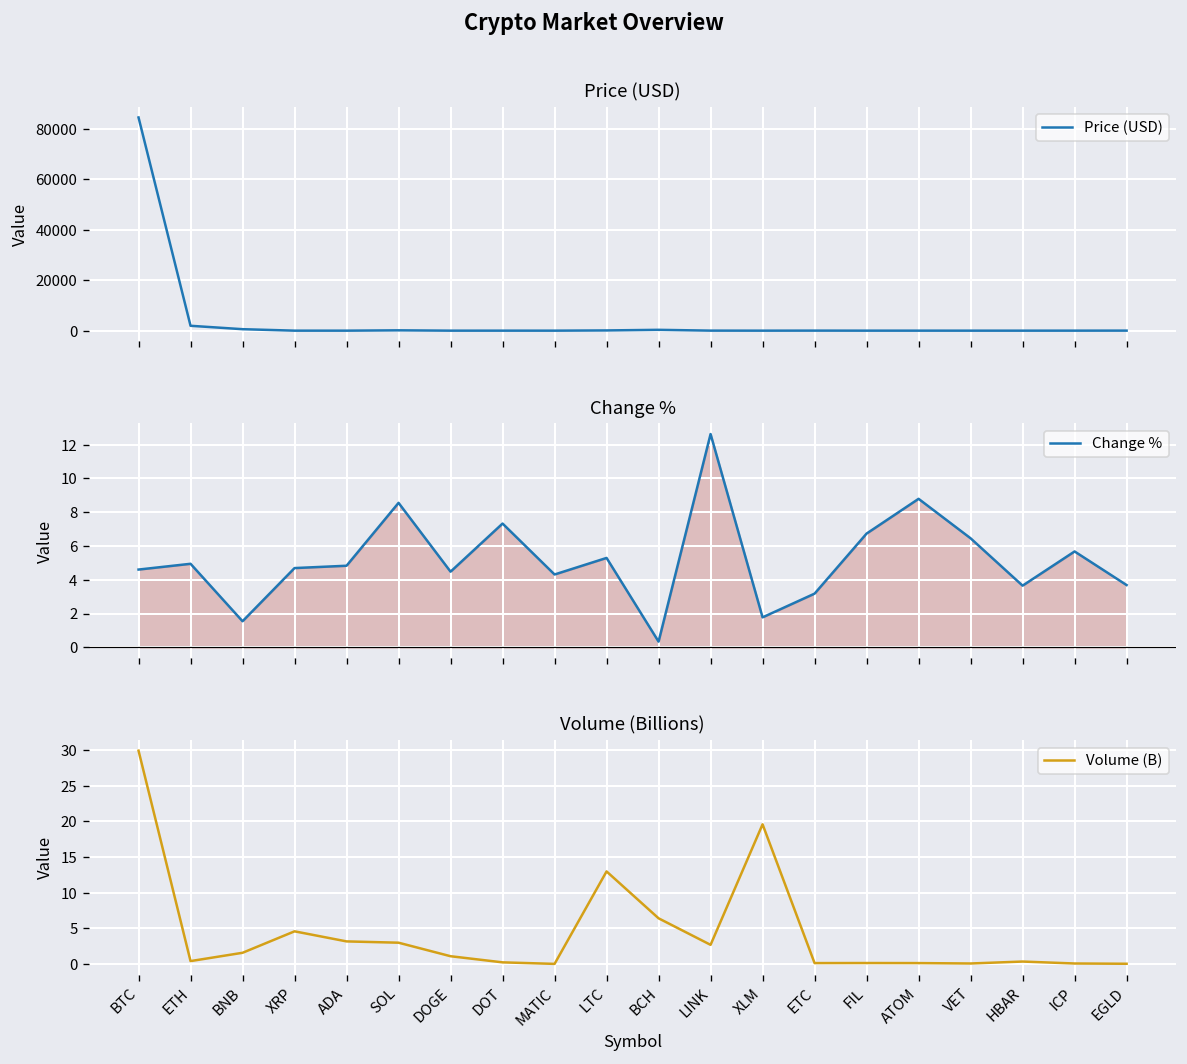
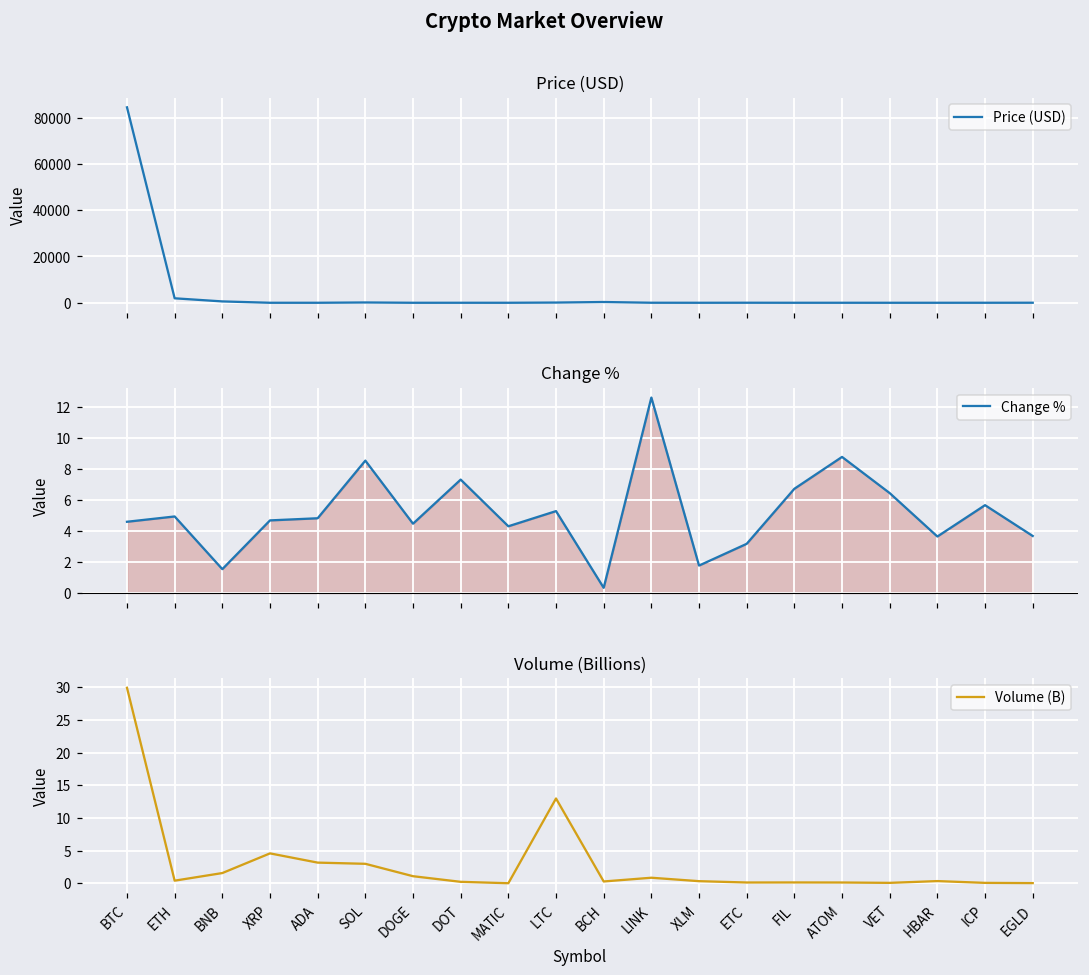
  {
    "Volume (Billions)": {
      "BTC": 30,
      "ETH": 0,
      "BNB": 2,
      "XRP": 5,
      "ADA": 3,
      "SOL": 3,
      "DOGE": 1,
      "DOT": 0,
      "MATIC": 0,
      "LTC": 13,
-     "BCH": 6,
-     "LINK": 3,
-     "XLM": 20,
+     "BCH": 0,
+     "LINK": 1,
+     "XLM": 0,
      "ETC": 0,
      "FIL": 0,
      "ATOM": 0,
      "VET": 0,
      "HBAR": 0,
      "ICP": 0,
      "EGLD": 0
    }
  }
